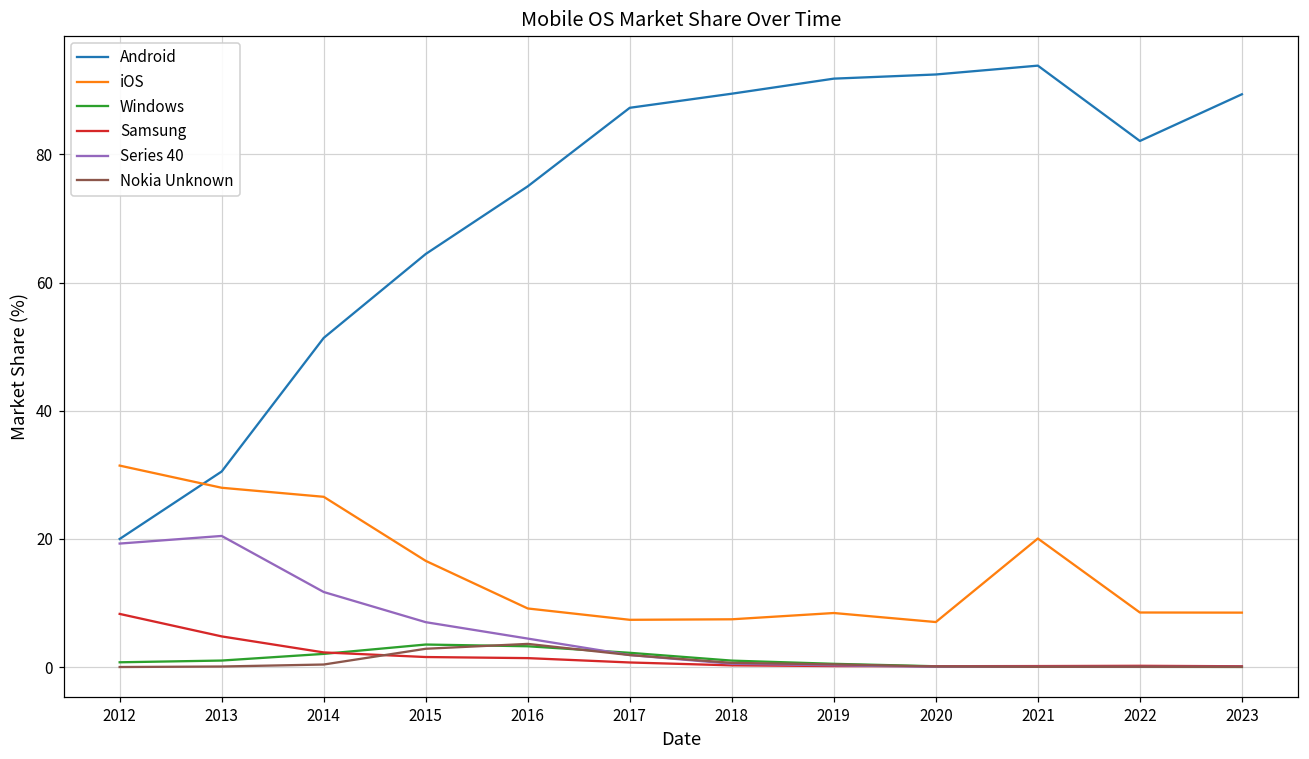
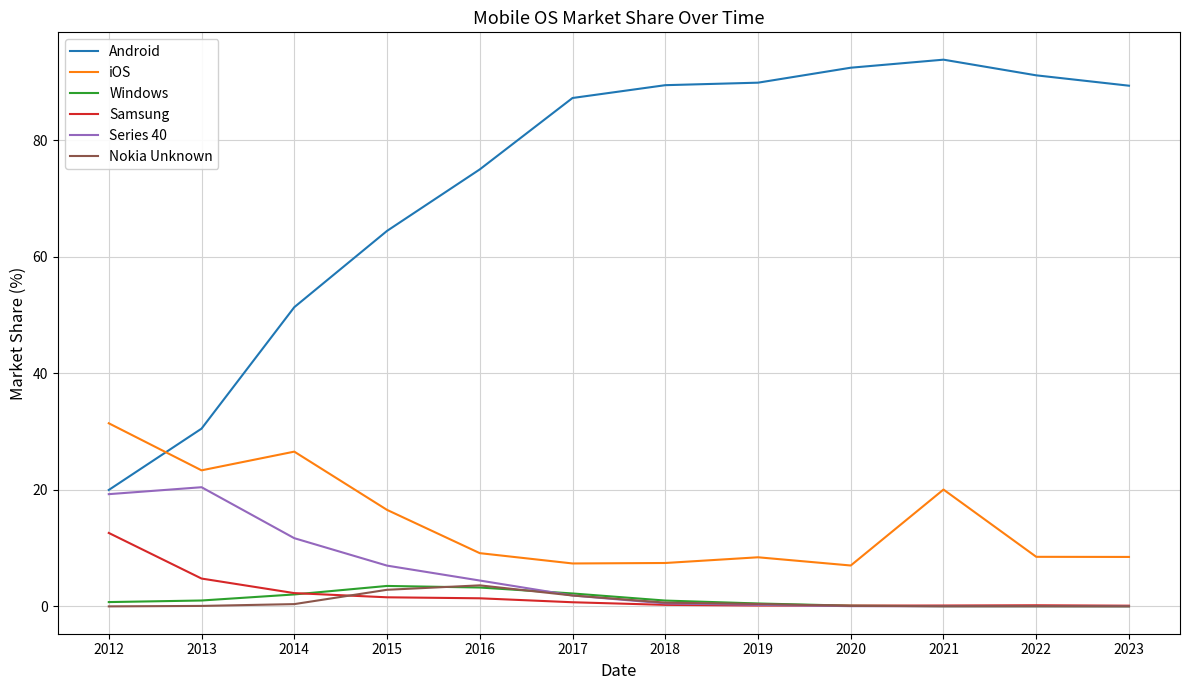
  {
    "Android": {
      "2012": 20,
      "2013": 31,
      "2014": 51,
      "2015": 64,
      "2016": 75,
      "2017": 87,
      "2018": 89,
-     "2019": 92,
+     "2019": 90,
      "2020": 92,
      "2021": 94,
-     "2022": 82,
+     "2022": 91,
      "2023": 89
    },
    "iOS": {
      "2012": 31,
-     "2013": 28,
+     "2013": 23,
      "2014": 27,
      "2015": 17,
      "2016": 9,
      "2017": 7,
      "2018": 7,
      "2019": 8,
      "2020": 7,
      "2021": 20,
      "2022": 9,
      "2023": 8
    },
    "Windows": {
      "2012": 1,
      "2013": 1,
      "2015": 4
    },
    "Samsung": {
-     "2012": 8,
+     "2012": 13,
      "2013": 5,
      "2015": 2,
      "2016": 1,
      "2017": 1
    },
    "Series 40": {
      "2012": 19,
      "2013": 20,
      "2014": 12,
      "2015": 7,
      "2016": 4
    },
    "Nokia Unknown": {
      "2012": 0,
      "2013": 0,
      "2014": 0,
      "2015": 3
    }
  }
